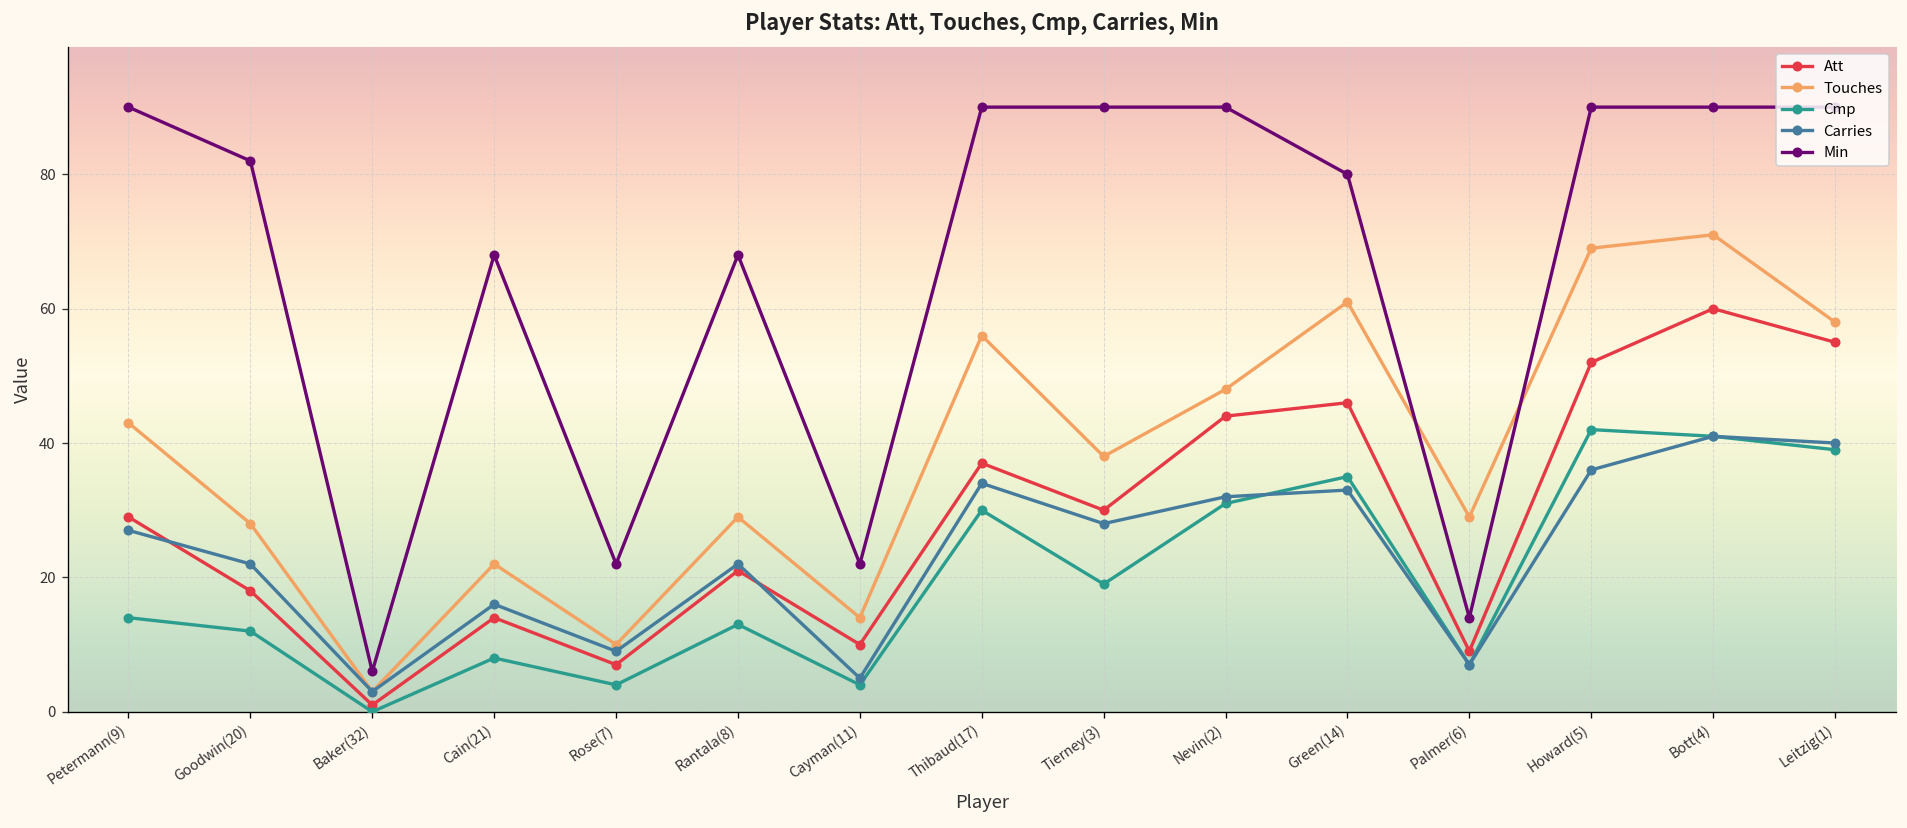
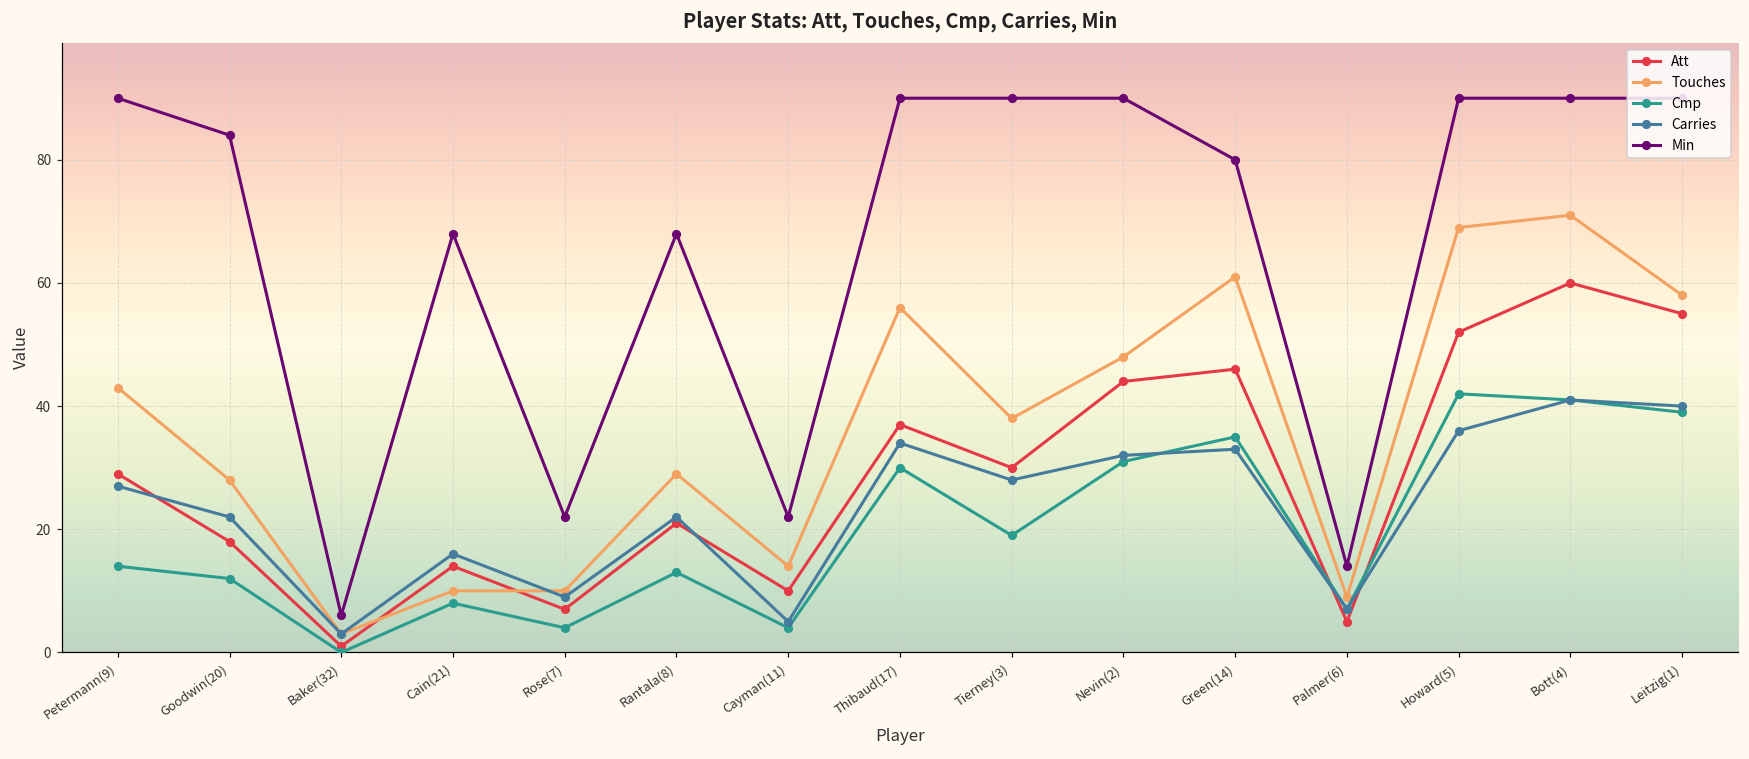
  {
    "Att": {
      "Petermann(9)": 29,
      "Goodwin(20)": 18,
      "Baker(32)": 1,
      "Cain(21)": 14,
      "Rose(7)": 7,
      "Rantala(8)": 21,
      "Cayman(11)": 10,
      "Thibaud(17)": 37,
      "Tierney(3)": 30,
      "Nevin(2)": 44,
      "Green(14)": 46,
-     "Palmer(6)": 9,
+     "Palmer(6)": 5,
      "Howard(5)": 52,
      "Bott(4)": 60,
      "Leitzig(1)": 55
    },
    "Touches": {
      "Petermann(9)": 43,
      "Goodwin(20)": 28,
-     "Cain(21)": 22,
+     "Cain(21)": 10,
      "Rose(7)": 10,
      "Rantala(8)": 29,
      "Cayman(11)": 14,
      "Thibaud(17)": 56,
      "Tierney(3)": 38,
      "Nevin(2)": 48,
      "Green(14)": 61,
-     "Palmer(6)": 29,
+     "Palmer(6)": 9,
      "Howard(5)": 69,
      "Bott(4)": 71,
      "Leitzig(1)": 58
    },
    "Min": {
      "Petermann(9)": 90,
-     "Goodwin(20)": 82,
+     "Goodwin(20)": 84,
      "Baker(32)": 6,
      "Cain(21)": 68,
      "Rose(7)": 22,
      "Rantala(8)": 68,
      "Cayman(11)": 22,
      "Thibaud(17)": 90,
      "Tierney(3)": 90,
      "Nevin(2)": 90,
      "Green(14)": 80,
      "Palmer(6)": 14,
      "Howard(5)": 90,
      "Bott(4)": 90
    }
  }
